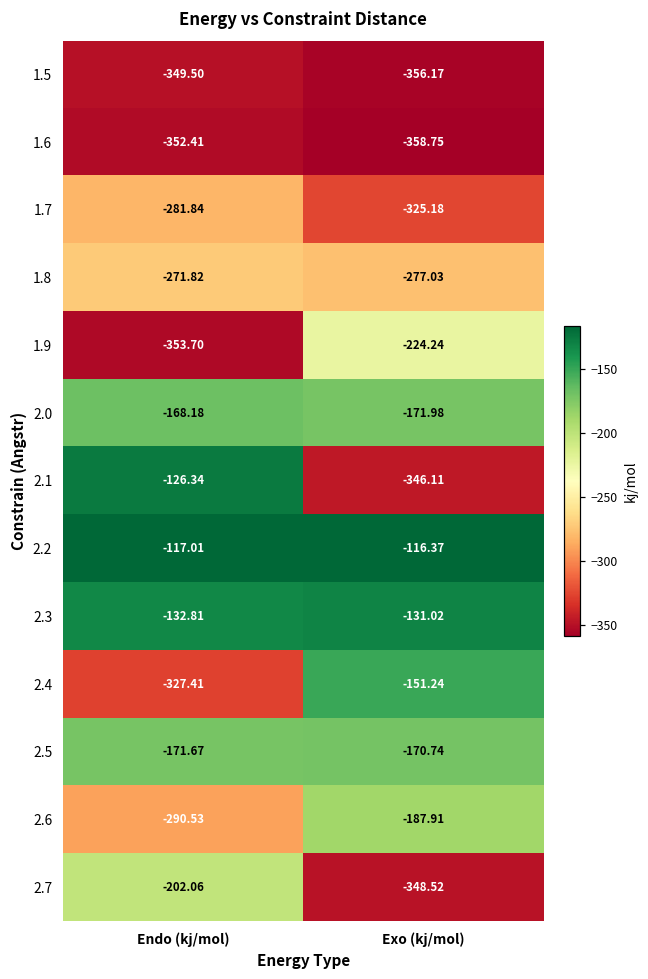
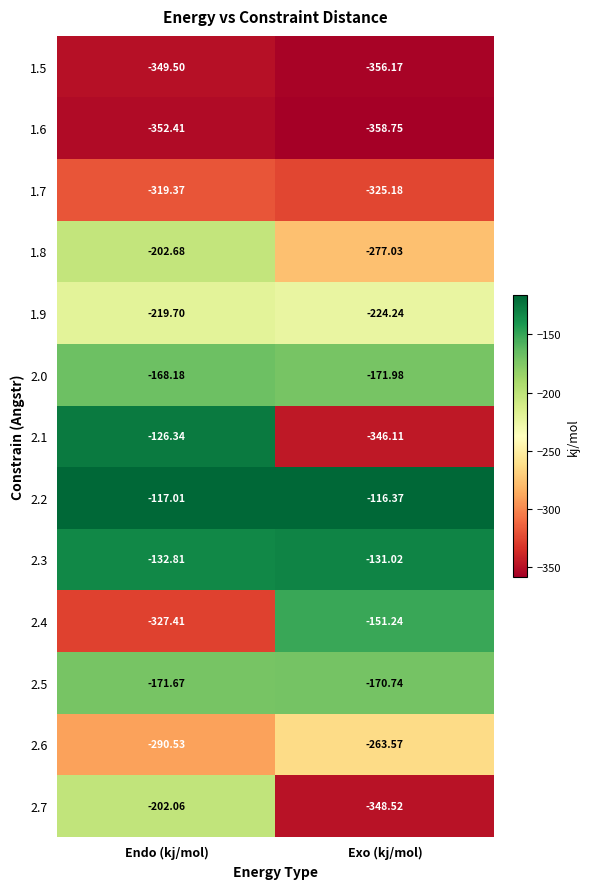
  {
    "1.5": {
      "Endo (kj/mol)": -349.50,
      "Exo (kj/mol)": -356.17
    },
    "1.6": {
      "Endo (kj/mol)": -352.41,
      "Exo (kj/mol)": -358.75
    },
    "1.7": {
-     "Endo (kj/mol)": -281.84,
+     "Endo (kj/mol)": -319.37,
      "Exo (kj/mol)": -325.18
    },
    "1.8": {
-     "Endo (kj/mol)": -271.82,
+     "Endo (kj/mol)": -202.68,
      "Exo (kj/mol)": -277.03
    },
    "1.9": {
-     "Endo (kj/mol)": -353.70,
+     "Endo (kj/mol)": -219.70,
      "Exo (kj/mol)": -224.24
    },
    "2.0": {
      "Endo (kj/mol)": -168.18,
      "Exo (kj/mol)": -171.98
    },
    "2.1": {
      "Endo (kj/mol)": -126.34,
      "Exo (kj/mol)": -346.11
    },
    "2.2": {
      "Endo (kj/mol)": -117.01,
      "Exo (kj/mol)": -116.37
    },
    "2.3": {
      "Endo (kj/mol)": -132.81,
      "Exo (kj/mol)": -131.02
    },
    "2.4": {
      "Endo (kj/mol)": -327.41,
      "Exo (kj/mol)": -151.24
    },
    "2.5": {
      "Endo (kj/mol)": -171.67,
      "Exo (kj/mol)": -170.74
    },
    "2.6": {
      "Endo (kj/mol)": -290.53,
-     "Exo (kj/mol)": -187.91
+     "Exo (kj/mol)": -263.57
    },
    "2.7": {
      "Endo (kj/mol)": -202.06,
      "Exo (kj/mol)": -348.52
    }
  }
